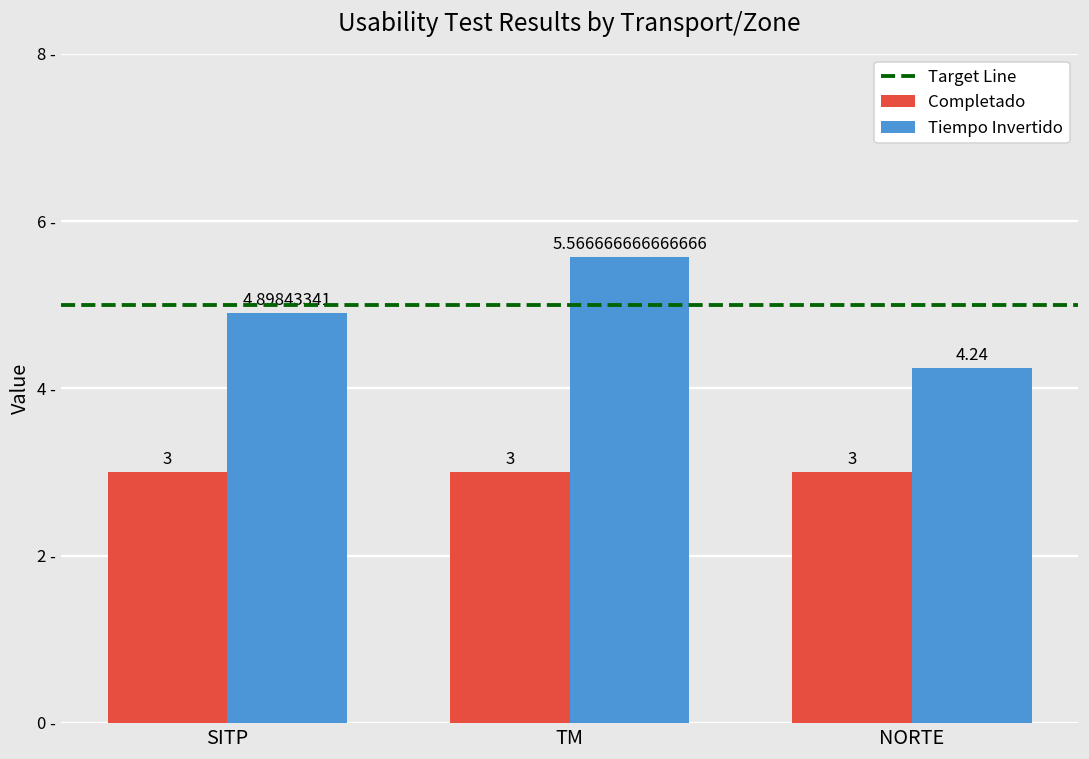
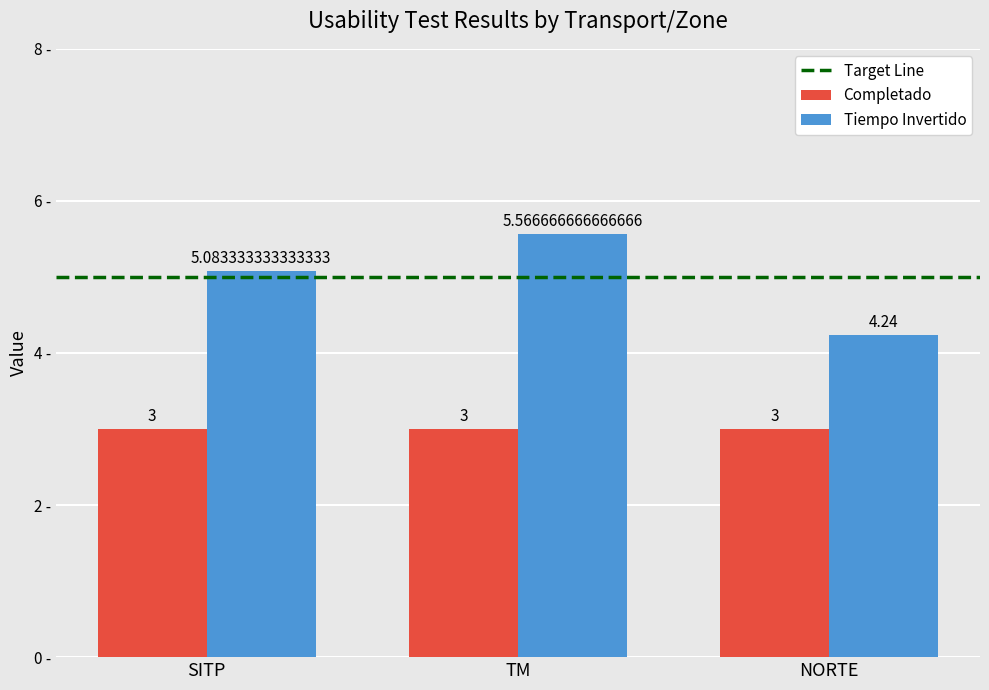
  {
    "Completado": {
      "SITP": 3,
      "TM": 3,
      "NORTE": 3
    },
    "Tiempo Invertido": {
-     "SITP": 4.89843341,
+     "SITP": 5.083333333333333,
      "TM": 5.566666666666666,
      "NORTE": 4.24
    }
  }
